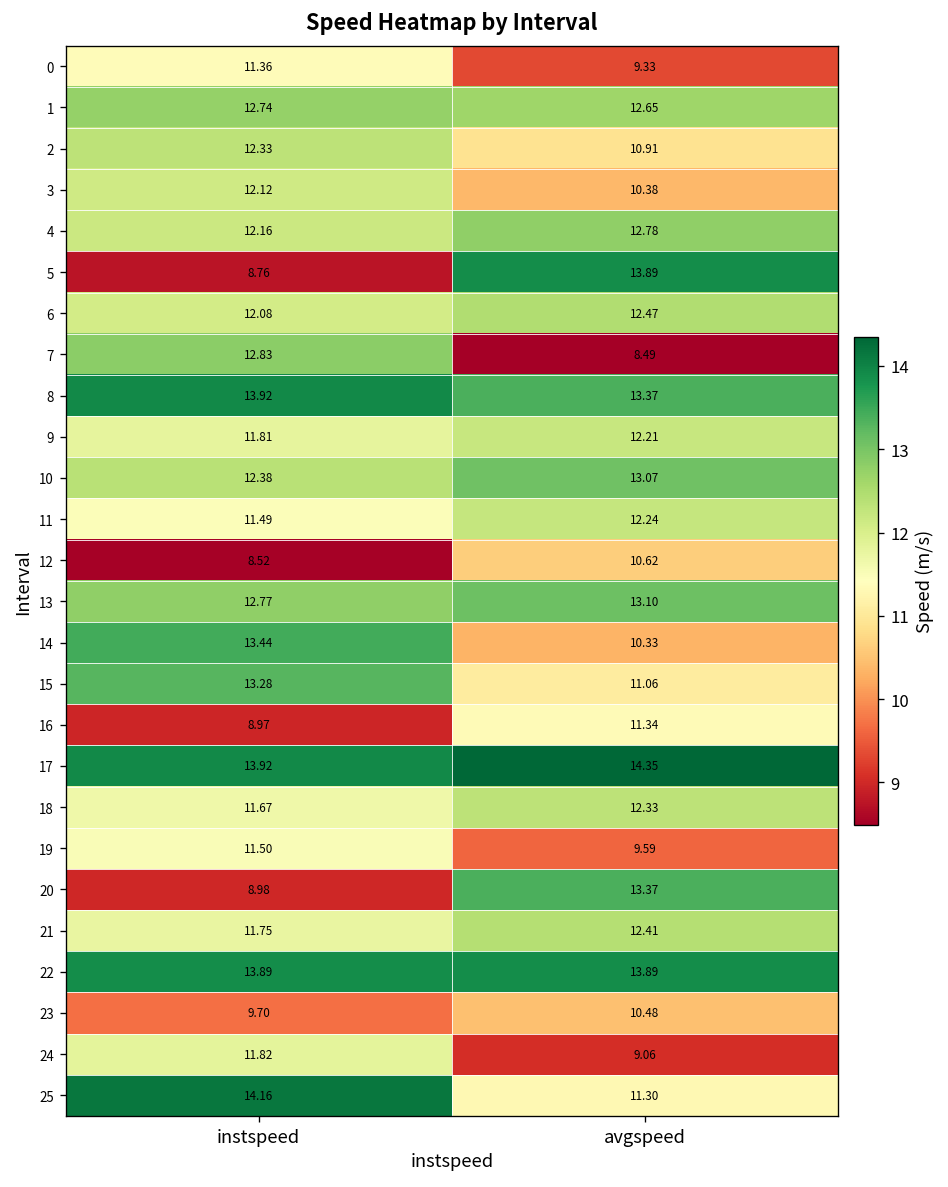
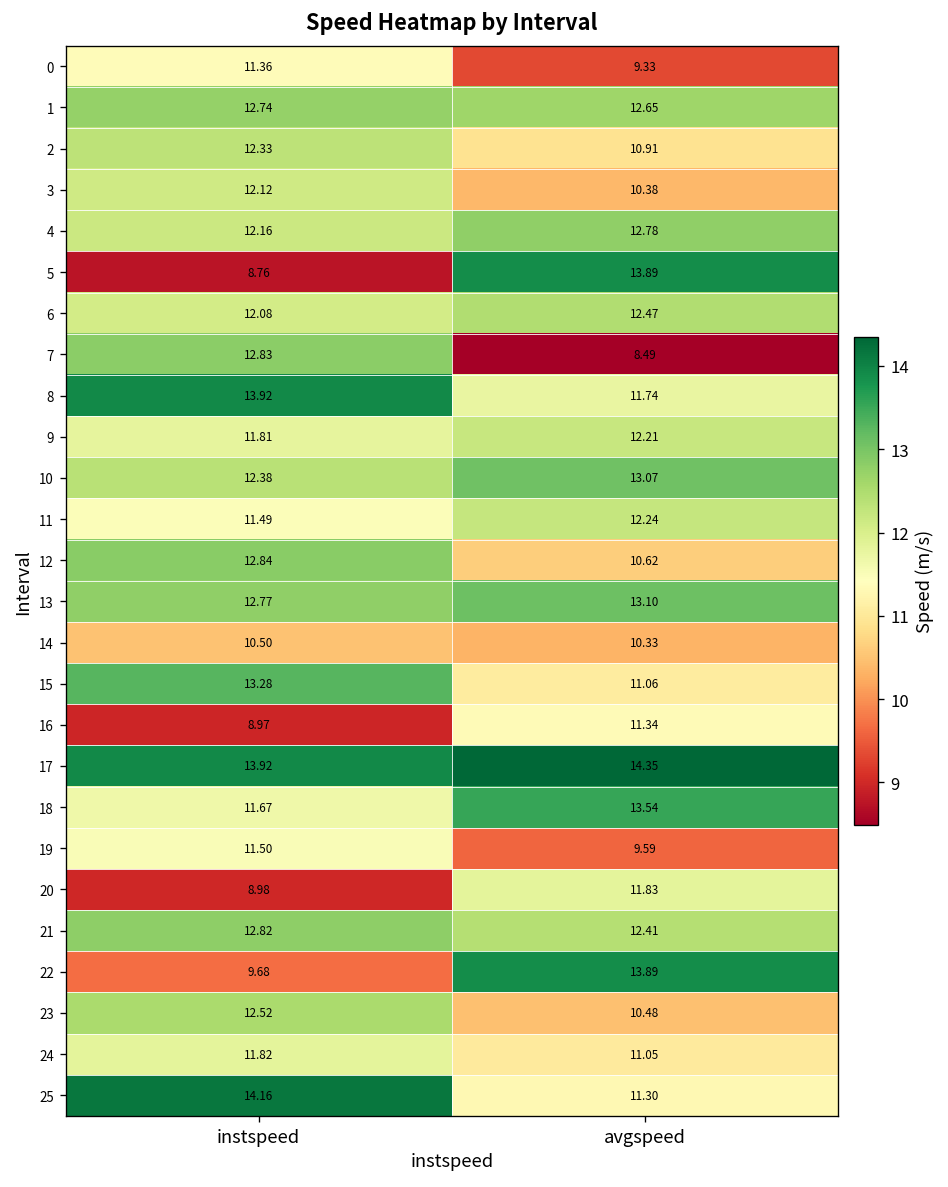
  {
    "0": {
      "instspeed": 11.36,
      "avgspeed": 9.33
    },
    "1": {
      "instspeed": 12.74,
      "avgspeed": 12.65
    },
    "2": {
      "instspeed": 12.33,
      "avgspeed": 10.91
    },
    "3": {
      "instspeed": 12.12,
      "avgspeed": 10.38
    },
    "4": {
      "instspeed": 12.16,
      "avgspeed": 12.78
    },
    "5": {
      "instspeed": 8.76,
      "avgspeed": 13.89
    },
    "6": {
      "instspeed": 12.08,
      "avgspeed": 12.47
    },
    "7": {
      "instspeed": 12.83,
      "avgspeed": 8.49
    },
    "8": {
      "instspeed": 13.92,
-     "avgspeed": 13.37
+     "avgspeed": 11.74
    },
    "9": {
      "instspeed": 11.81,
      "avgspeed": 12.21
    },
    "10": {
      "instspeed": 12.38,
      "avgspeed": 13.07
    },
    "11": {
      "instspeed": 11.49,
      "avgspeed": 12.24
    },
    "12": {
-     "instspeed": 8.52,
+     "instspeed": 12.84,
      "avgspeed": 10.62
    },
    "13": {
      "instspeed": 12.77,
      "avgspeed": 13.10
    },
    "14": {
-     "instspeed": 13.44,
+     "instspeed": 10.50,
      "avgspeed": 10.33
    },
    "15": {
      "instspeed": 13.28,
      "avgspeed": 11.06
    },
    "16": {
      "instspeed": 8.97,
      "avgspeed": 11.34
    },
    "17": {
      "instspeed": 13.92,
      "avgspeed": 14.35
    },
    "18": {
      "instspeed": 11.67,
-     "avgspeed": 12.33
+     "avgspeed": 13.54
    },
    "19": {
      "instspeed": 11.50,
      "avgspeed": 9.59
    },
    "20": {
      "instspeed": 8.98,
-     "avgspeed": 13.37
+     "avgspeed": 11.83
    },
    "21": {
-     "instspeed": 11.75,
+     "instspeed": 12.82,
      "avgspeed": 12.41
    },
    "22": {
-     "instspeed": 13.89,
+     "instspeed": 9.68,
      "avgspeed": 13.89
    },
    "23": {
-     "instspeed": 9.70,
+     "instspeed": 12.52,
      "avgspeed": 10.48
    },
    "24": {
      "instspeed": 11.82,
-     "avgspeed": 9.06
+     "avgspeed": 11.05
    },
    "25": {
      "instspeed": 14.16,
      "avgspeed": 11.30
    }
  }
